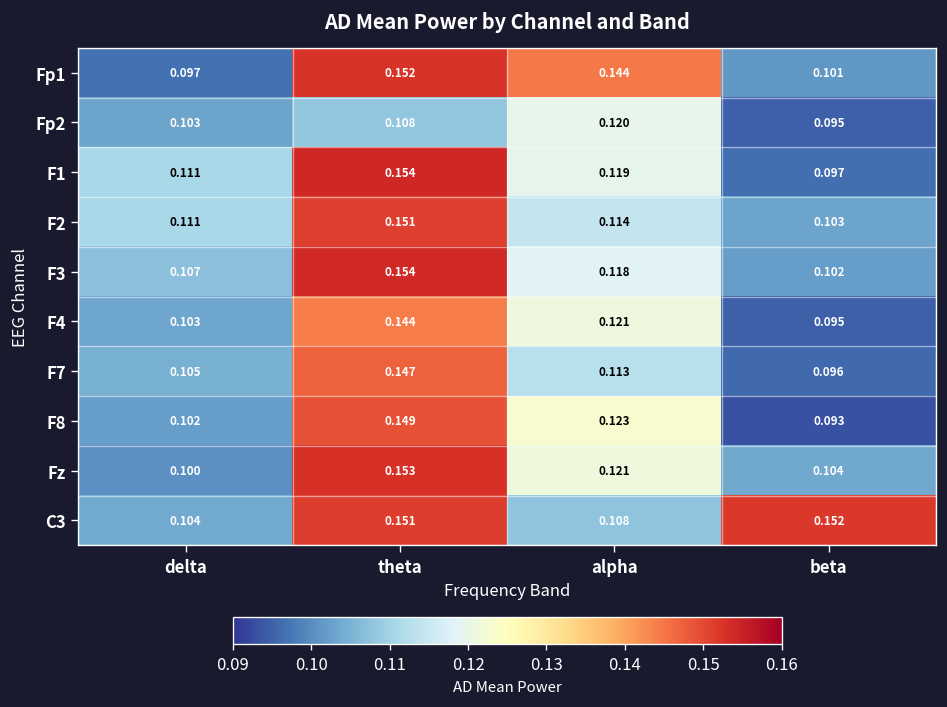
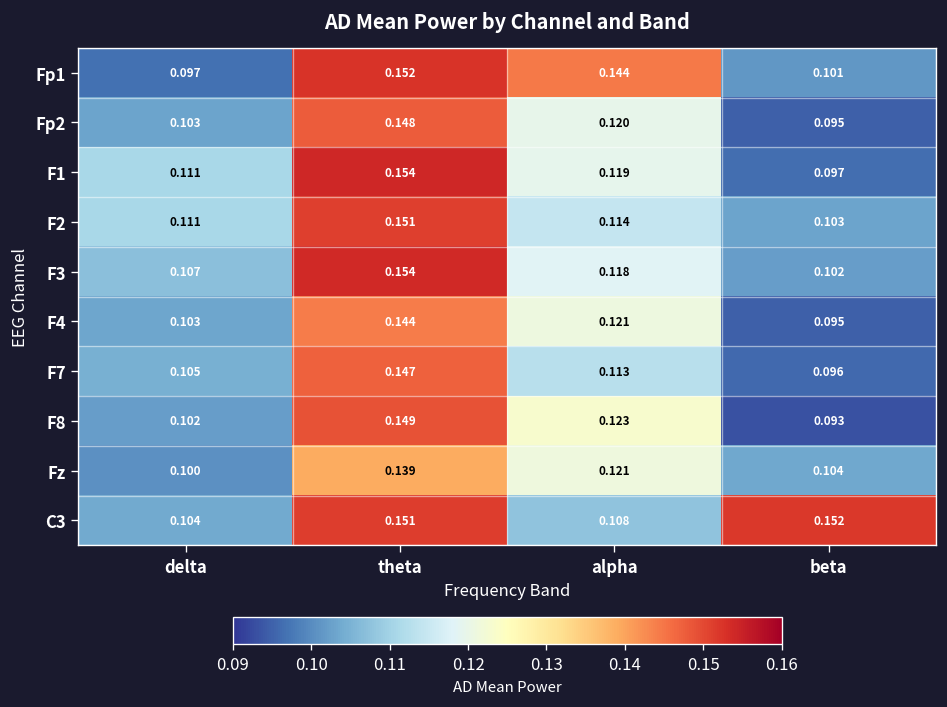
  {
    "Fp1": {
      "delta": 0.097,
      "theta": 0.152,
      "alpha": 0.144,
      "beta": 0.101
    },
    "Fp2": {
      "delta": 0.103,
-     "theta": 0.108,
+     "theta": 0.148,
      "alpha": 0.120,
      "beta": 0.095
    },
    "F1": {
      "delta": 0.111,
      "theta": 0.154,
      "alpha": 0.119,
      "beta": 0.097
    },
    "F2": {
      "delta": 0.111,
      "theta": 0.151,
      "alpha": 0.114,
      "beta": 0.103
    },
    "F3": {
      "delta": 0.107,
      "theta": 0.154,
      "alpha": 0.118,
      "beta": 0.102
    },
    "F4": {
      "delta": 0.103,
      "theta": 0.144,
      "alpha": 0.121,
      "beta": 0.095
    },
    "F7": {
      "delta": 0.105,
      "theta": 0.147,
      "alpha": 0.113,
      "beta": 0.096
    },
    "F8": {
      "delta": 0.102,
      "theta": 0.149,
      "alpha": 0.123,
      "beta": 0.093
    },
    "Fz": {
      "delta": 0.100,
-     "theta": 0.153,
+     "theta": 0.139,
      "alpha": 0.121,
      "beta": 0.104
    },
    "C3": {
      "delta": 0.104,
      "theta": 0.151,
      "alpha": 0.108,
      "beta": 0.152
    }
  }
